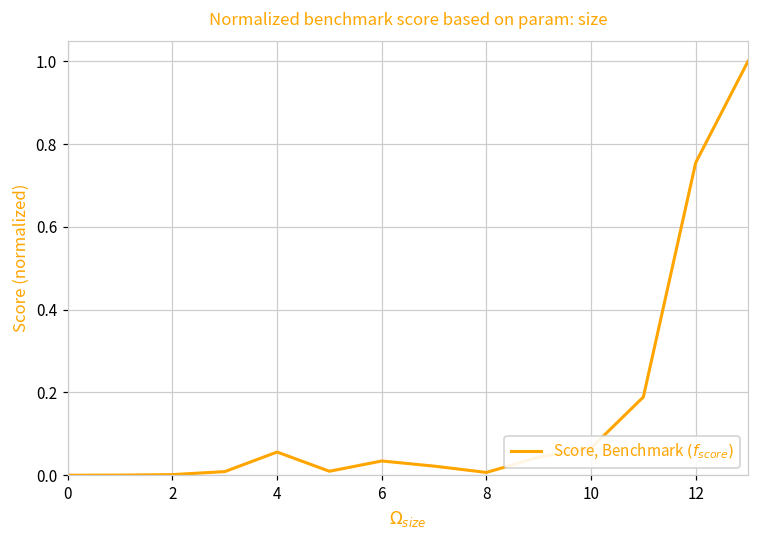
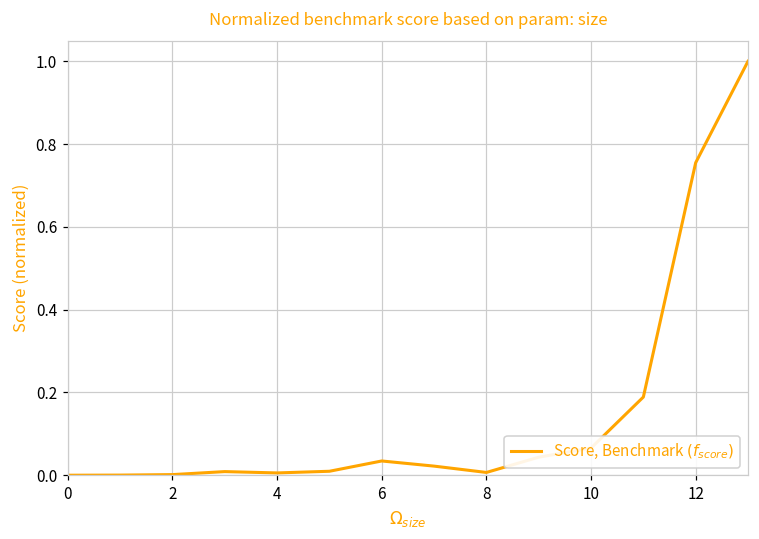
  {
    "0": 0.00,
    "2": 0.00,
-   "4": 0.06,
+   "4": 0.01,
    "6": 0.03,
    "8": 0.01,
    "12": 0.75
  }
